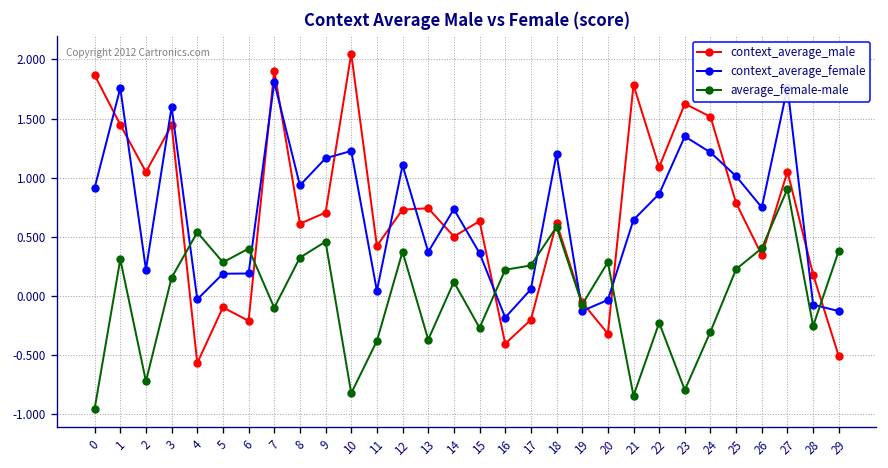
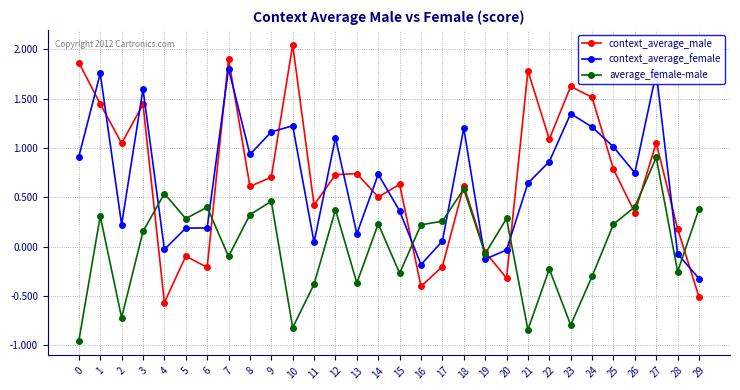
  {
    "context_average_male": {
      "1": 1.4,
      "2": 1.0,
      "3": 1.4,
      "4": -0.6,
      "5": -0.1,
      "6": -0.2,
      "7": 1.9,
      "8": 0.6,
      "9": 0.7,
      "10": 2.0,
      "11": 0.4,
      "12": 0.7,
      "13": 0.7,
      "14": 0.5,
      "15": 0.6,
      "16": -0.4,
      "17": -0.2,
      "18": 0.6,
      "20": -0.3,
      "21": 1.8,
      "22": 1.1,
      "23": 1.6,
      "24": 1.5,
      "25": 0.8,
      "26": 0.3,
      "27": 1.1,
      "28": 0.2,
      "29": -0.5
    },
    "context_average_female": {
      "0": 0.9,
      "1": 1.8,
      "2": 0.2,
      "3": 1.6,
      "4": 0.0,
      "5": 0.2,
      "6": 0.2,
      "7": 1.8,
      "8": 0.9,
      "9": 1.2,
      "10": 1.2,
      "11": 0.0,
      "12": 1.1,
-     "13": 0.4,
+     "13": 0.1,
      "14": 0.7,
      "15": 0.4,
      "16": -0.2,
      "17": 0.1,
      "18": 1.2,
      "19": -0.1,
      "20": 0.0,
      "21": 0.6,
      "22": 0.9,
      "23": 1.3,
      "24": 1.2,
      "25": 1.0,
      "26": 0.7,
      "28": -0.1,
-     "29": -0.1
+     "29": -0.3
    },
    "average_female-male": {
      "0": -1.0,
      "1": 0.3,
      "2": -0.7,
      "3": 0.2,
      "4": 0.5,
      "5": 0.3,
      "6": 0.4,
      "7": -0.1,
      "8": 0.3,
      "9": 0.5,
      "10": -0.8,
      "11": -0.4,
      "12": 0.4,
      "13": -0.4,
-     "14": 0.1,
+     "14": 0.2,
      "15": -0.3,
      "16": 0.2,
      "17": 0.3,
      "18": 0.6,
      "20": 0.3,
      "21": -0.8,
      "22": -0.2,
      "23": -0.8,
      "24": -0.3,
      "25": 0.2,
      "26": 0.4,
      "27": 0.9,
      "28": -0.3,
      "29": 0.4
    }
  }
